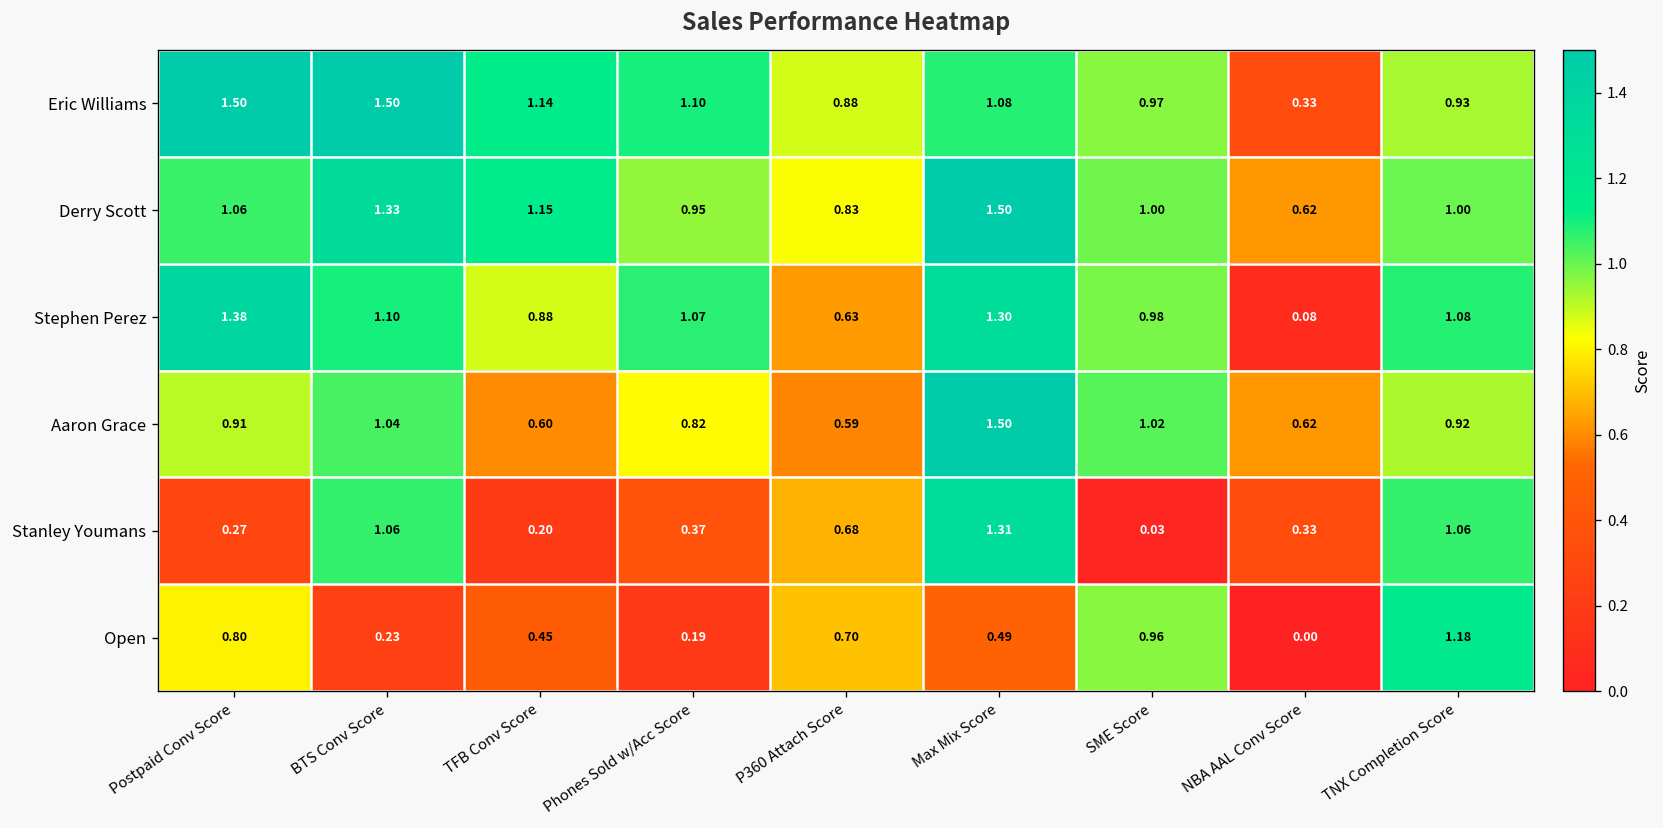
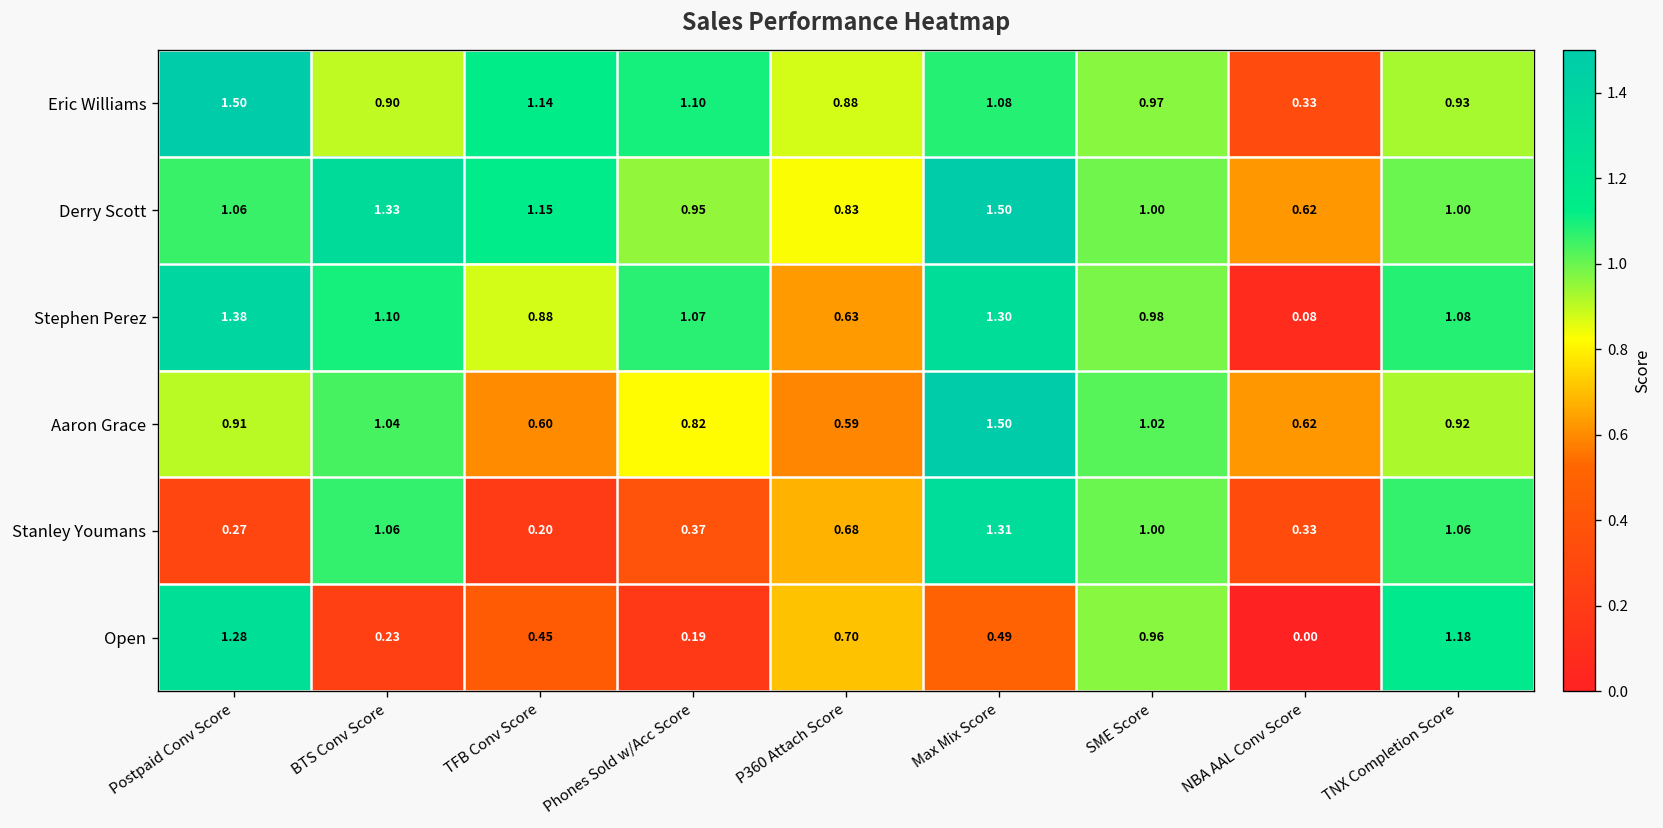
  {
    "Eric Williams": {
      "Postpaid Conv Score": 1.50,
-     "BTS Conv Score": 1.50,
+     "BTS Conv Score": 0.90,
      "TFB Conv Score": 1.14,
      "Phones Sold w/Acc Score": 1.10,
      "P360 Attach Score": 0.88,
      "Max Mix Score": 1.08,
      "SME Score": 0.97,
      "NBA AAL Conv Score": 0.33,
      "TNX Completion Score": 0.93
    },
    "Derry Scott": {
      "Postpaid Conv Score": 1.06,
      "BTS Conv Score": 1.33,
      "TFB Conv Score": 1.15,
      "Phones Sold w/Acc Score": 0.95,
      "P360 Attach Score": 0.83,
      "Max Mix Score": 1.50,
      "SME Score": 1.00,
      "NBA AAL Conv Score": 0.62,
      "TNX Completion Score": 1.00
    },
    "Stephen Perez": {
      "Postpaid Conv Score": 1.38,
      "BTS Conv Score": 1.10,
      "TFB Conv Score": 0.88,
      "Phones Sold w/Acc Score": 1.07,
      "P360 Attach Score": 0.63,
      "Max Mix Score": 1.30,
      "SME Score": 0.98,
      "NBA AAL Conv Score": 0.08,
      "TNX Completion Score": 1.08
    },
    "Aaron Grace": {
      "Postpaid Conv Score": 0.91,
      "BTS Conv Score": 1.04,
      "TFB Conv Score": 0.60,
      "Phones Sold w/Acc Score": 0.82,
      "P360 Attach Score": 0.59,
      "Max Mix Score": 1.50,
      "SME Score": 1.02,
      "NBA AAL Conv Score": 0.62,
      "TNX Completion Score": 0.92
    },
    "Stanley Youmans": {
      "Postpaid Conv Score": 0.27,
      "BTS Conv Score": 1.06,
      "TFB Conv Score": 0.20,
      "Phones Sold w/Acc Score": 0.37,
      "P360 Attach Score": 0.68,
      "Max Mix Score": 1.31,
-     "SME Score": 0.03,
+     "SME Score": 1.00,
      "NBA AAL Conv Score": 0.33,
      "TNX Completion Score": 1.06
    },
    "Open": {
-     "Postpaid Conv Score": 0.80,
+     "Postpaid Conv Score": 1.28,
      "BTS Conv Score": 0.23,
      "TFB Conv Score": 0.45,
      "Phones Sold w/Acc Score": 0.19,
      "P360 Attach Score": 0.70,
      "Max Mix Score": 0.49,
      "SME Score": 0.96,
      "NBA AAL Conv Score": 0.00,
      "TNX Completion Score": 1.18
    }
  }
